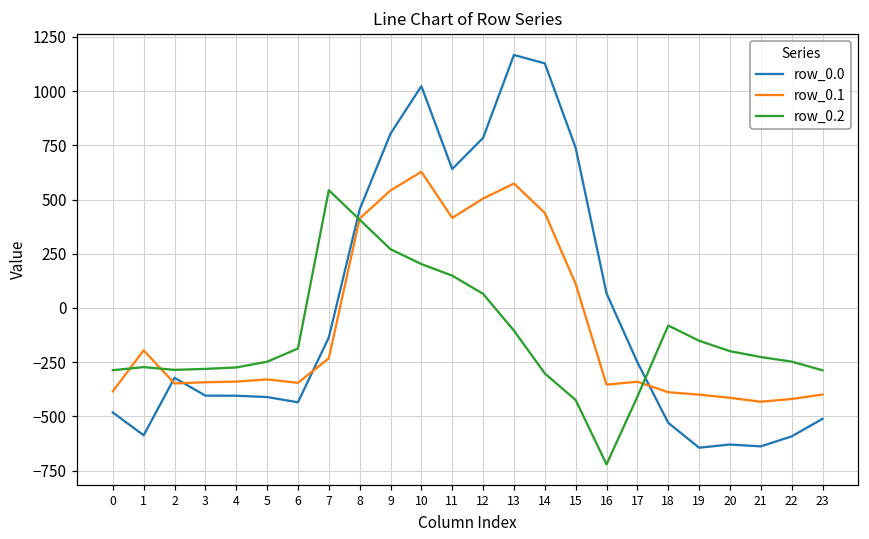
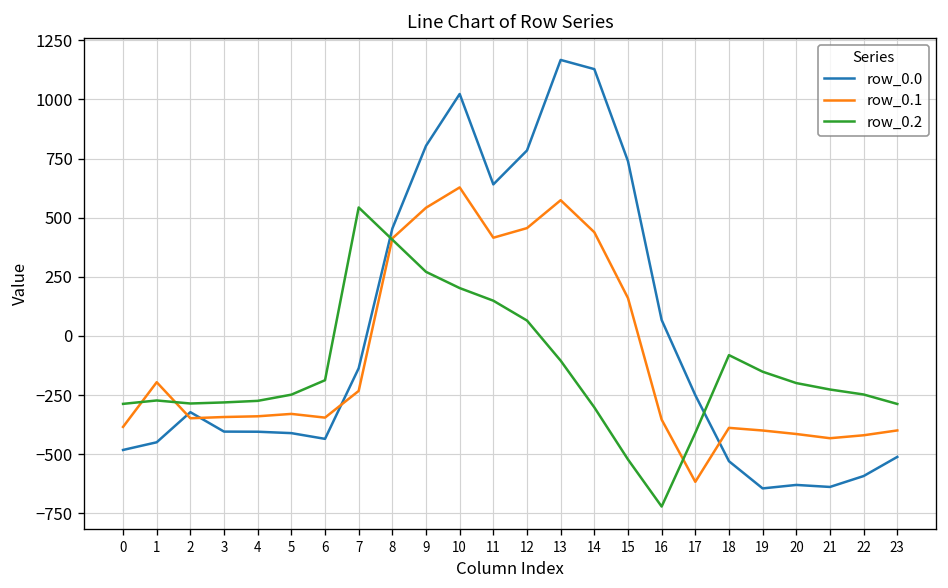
  {
    "row_0.0": {
      "0": -480,
-     "1": -590,
+     "1": -450,
      "2": -320,
      "3": -400,
      "4": -400,
      "5": -410,
      "6": -440,
      "7": -140,
      "8": 450,
      "9": 800,
      "10": 1020,
      "11": 640,
      "12": 780,
      "13": 1170,
      "14": 1130,
      "15": 740,
      "16": 70,
      "17": -250,
      "18": -530,
      "19": -640,
      "20": -630,
      "21": -640,
      "22": -590,
      "23": -510
    },
    "row_0.1": {
      "0": -380,
      "1": -200,
      "2": -350,
      "3": -340,
      "4": -340,
      "5": -330,
      "6": -350,
      "7": -230,
      "9": 540,
      "10": 630,
      "11": 420,
-     "12": 500,
+     "12": 460,
      "13": 570,
      "14": 440,
-     "15": 110,
+     "15": 160,
      "16": -350,
-     "17": -340,
+     "17": -620,
      "18": -390,
      "19": -400,
      "20": -410,
      "21": -430,
      "22": -420,
      "23": -400
    },
    "row_0.2": {
      "0": -290,
      "1": -270,
      "2": -290,
      "3": -280,
      "4": -270,
      "5": -250,
      "6": -190,
      "7": 540,
      "9": 270,
      "10": 200,
      "11": 150,
      "12": 70,
      "13": -100,
      "14": -300,
-     "15": -420,
+     "15": -520,
      "16": -720,
      "17": -410,
      "18": -80,
      "19": -150,
      "20": -200,
      "21": -230,
      "22": -250,
      "23": -290
    }
  }
